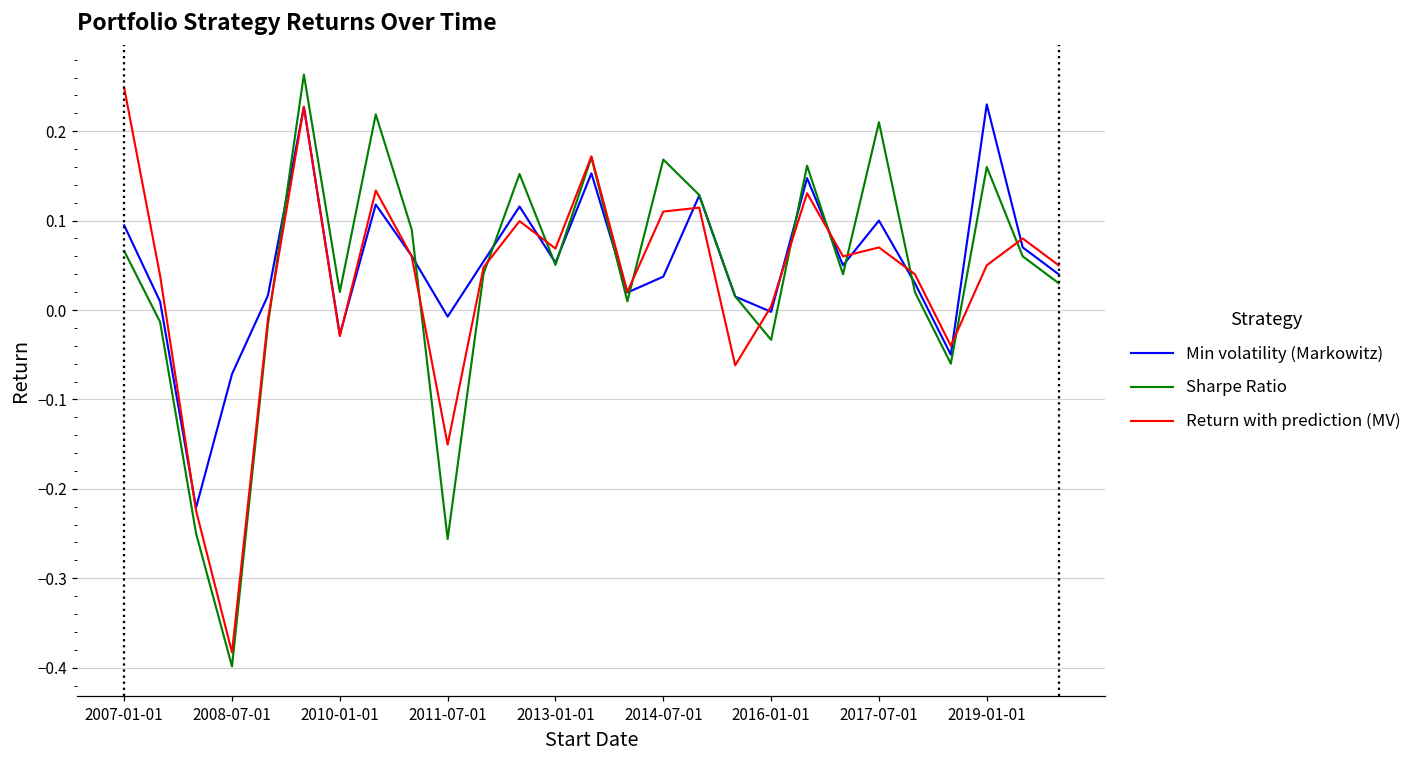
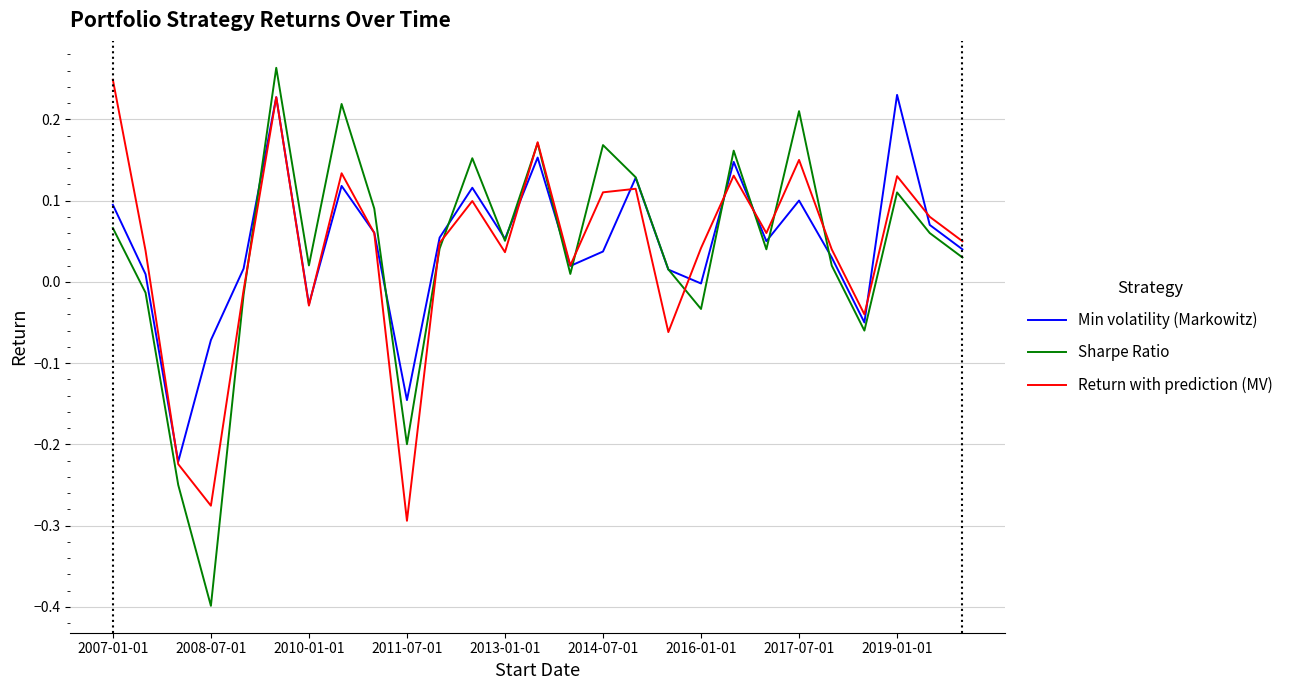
  {
    "Min volatility (Markowitz)": {
      "2007-01-01": 0.09,
      "2008-07-01": -0.07,
-     "2011-07-01": -0.01,
+     "2011-07-01": -0.15,
      "2014-07-01": 0.04,
      "2016-01-01": 0.00,
      "2017-07-01": 0.10,
      "2019-01-01": 0.23
    },
    "Sharpe Ratio": {
      "2007-01-01": 0.07,
      "2008-07-01": -0.40,
      "2010-01-01": 0.02,
-     "2011-07-01": -0.26,
+     "2011-07-01": -0.20,
      "2014-07-01": 0.17,
      "2016-01-01": -0.03,
      "2017-07-01": 0.21,
-     "2019-01-01": 0.16
+     "2019-01-01": 0.11
    },
    "Return with prediction (MV)": {
      "2007-01-01": 0.25,
-     "2008-07-01": -0.38,
-     "2011-07-01": -0.15,
-     "2013-01-01": 0.07,
+     "2008-07-01": -0.28,
+     "2011-07-01": -0.29,
+     "2013-01-01": 0.04,
      "2014-07-01": 0.11,
-     "2016-01-01": 0.00,
-     "2017-07-01": 0.07,
-     "2019-01-01": 0.05
+     "2016-01-01": 0.04,
+     "2017-07-01": 0.15,
+     "2019-01-01": 0.13
    }
  }
